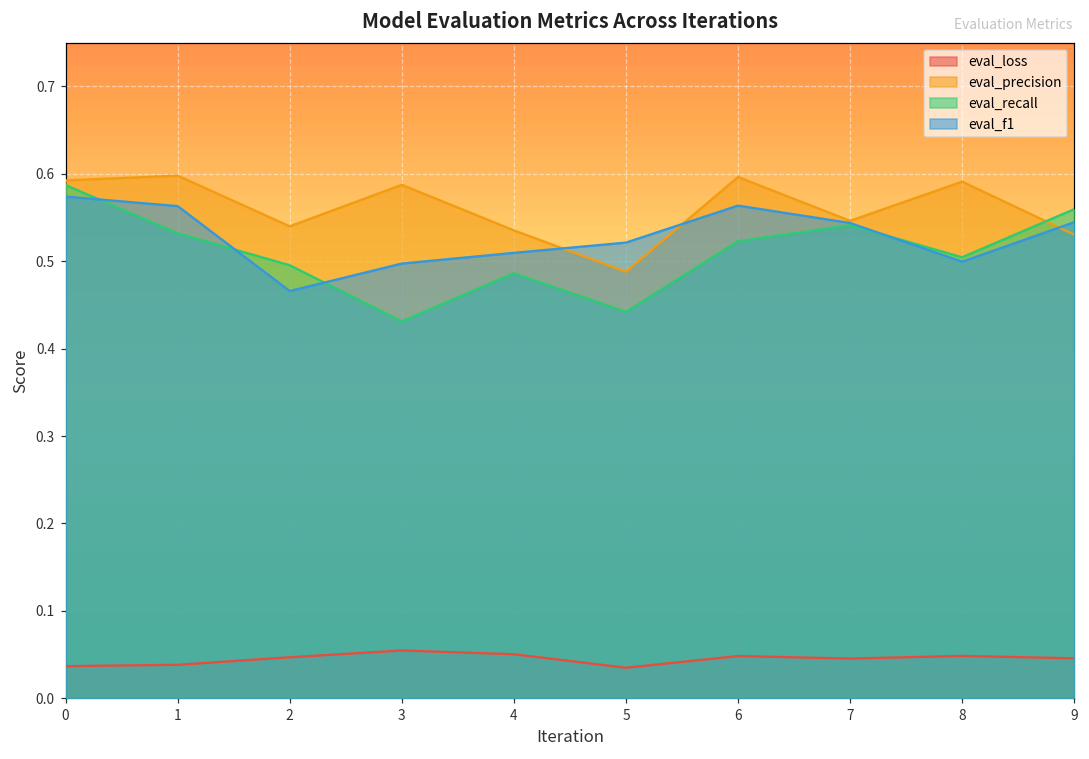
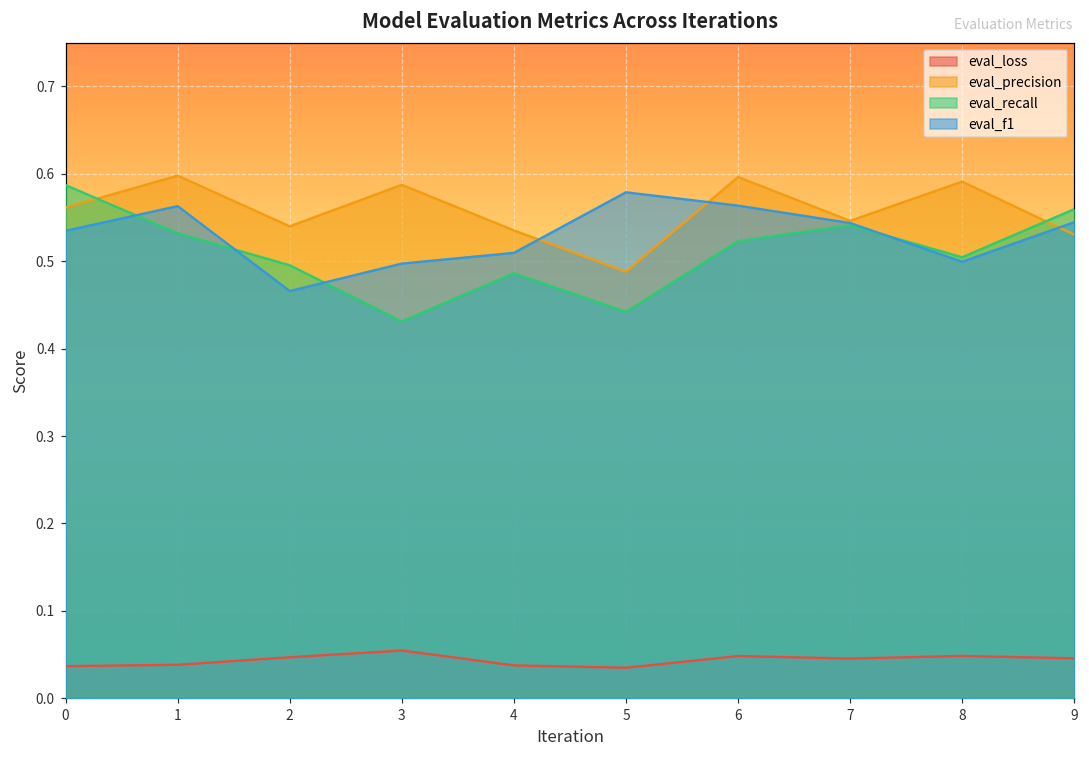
  {
    "eval_loss": {
      "0": 0.04,
      "1": 0.04,
      "2": 0.05,
      "3": 0.05,
-     "4": 0.05,
+     "4": 0.04,
      "5": 0.03,
      "6": 0.05,
      "7": 0.05,
      "8": 0.05,
      "9": 0.05
    },
    "eval_precision": {
-     "0": 0.59,
+     "0": 0.56,
      "1": 0.60,
      "2": 0.54,
      "3": 0.59,
      "4": 0.54,
      "5": 0.49,
      "6": 0.60,
      "8": 0.59,
      "9": 0.53
    },
    "eval_recall": {
      "0": 0.59,
      "1": 0.53,
      "2": 0.50,
      "3": 0.43,
      "4": 0.49,
      "5": 0.44,
      "6": 0.52,
      "8": 0.50,
      "9": 0.56
    },
    "eval_f1": {
-     "0": 0.57,
+     "0": 0.53,
      "1": 0.56,
      "2": 0.47,
      "3": 0.50,
      "4": 0.51,
-     "5": 0.52,
+     "5": 0.58,
      "6": 0.56,
      "8": 0.50,
      "9": 0.54
    }
  }
